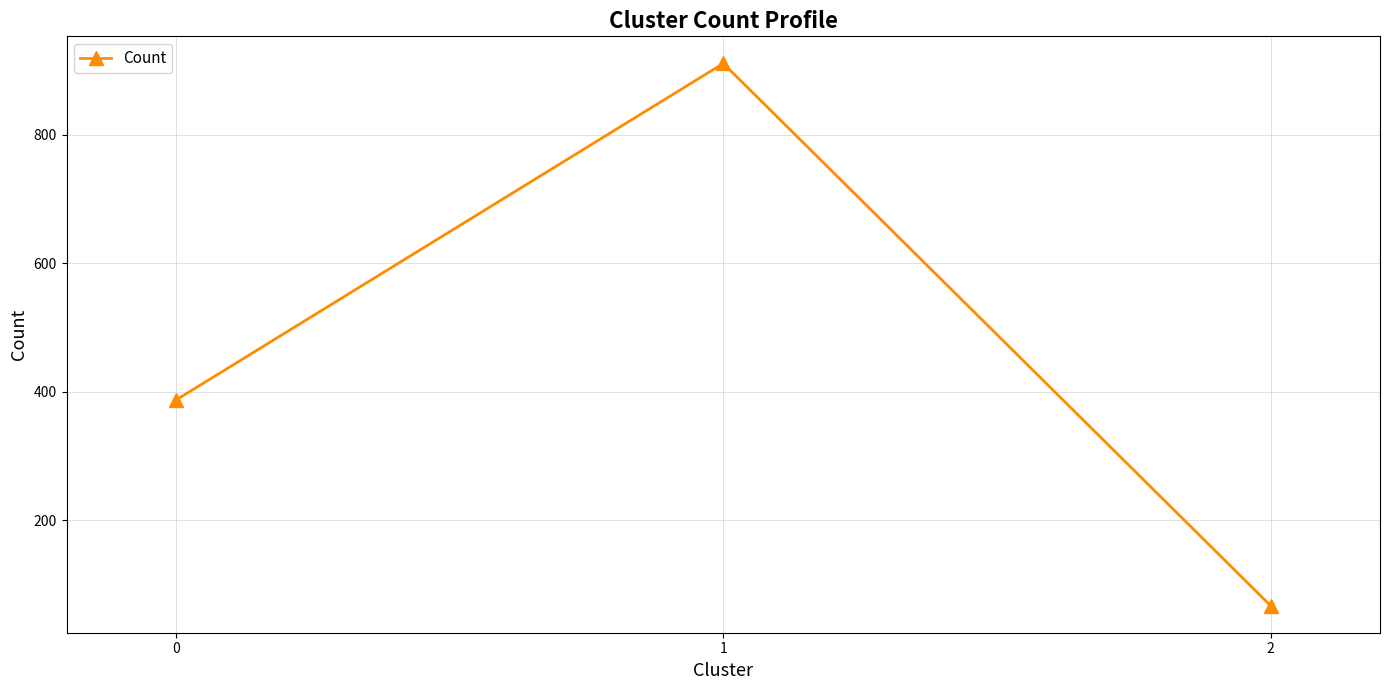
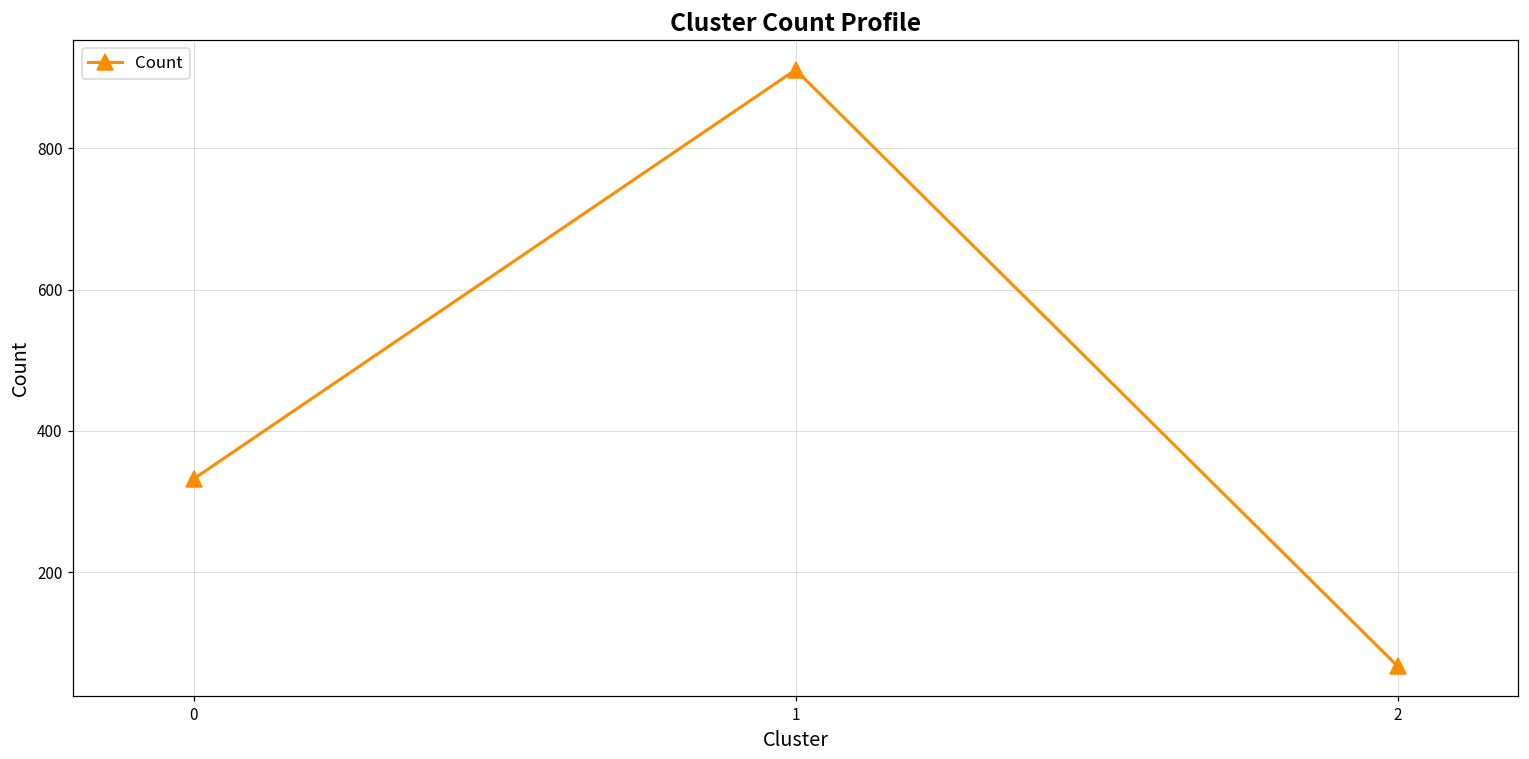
  {
-   "0": 390,
+   "0": 330,
    "1": 910,
    "2": 70
  }
